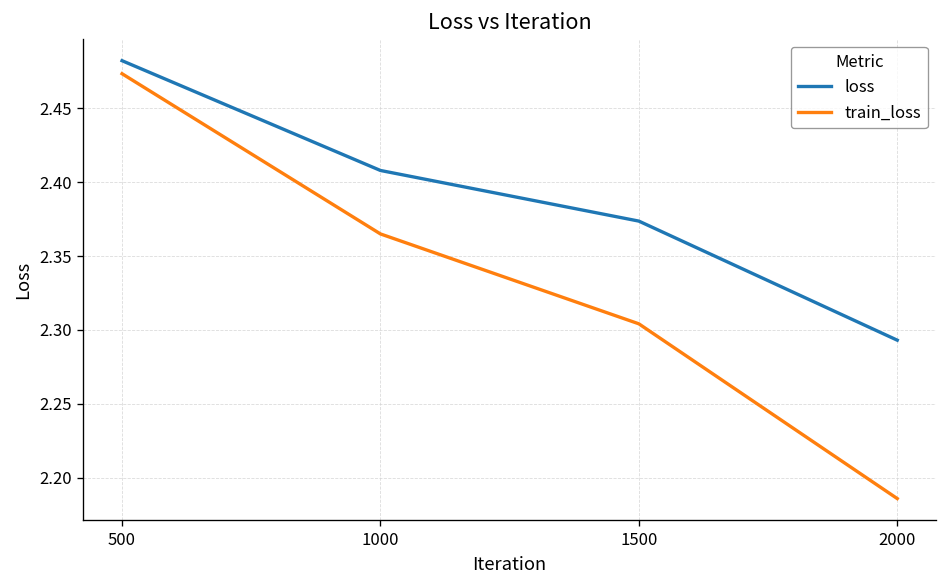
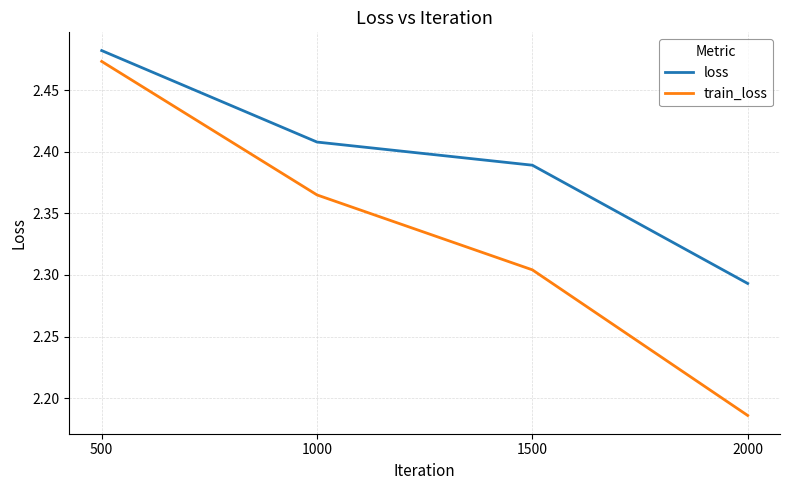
  {
    "loss": {
      "500": 2.482,
      "1000": 2.408,
-     "1500": 2.374,
+     "1500": 2.389,
      "2000": 2.293
    },
    "train_loss": {
      "500": 2.473,
      "1000": 2.365,
      "1500": 2.304,
      "2000": 2.186
    }
  }
